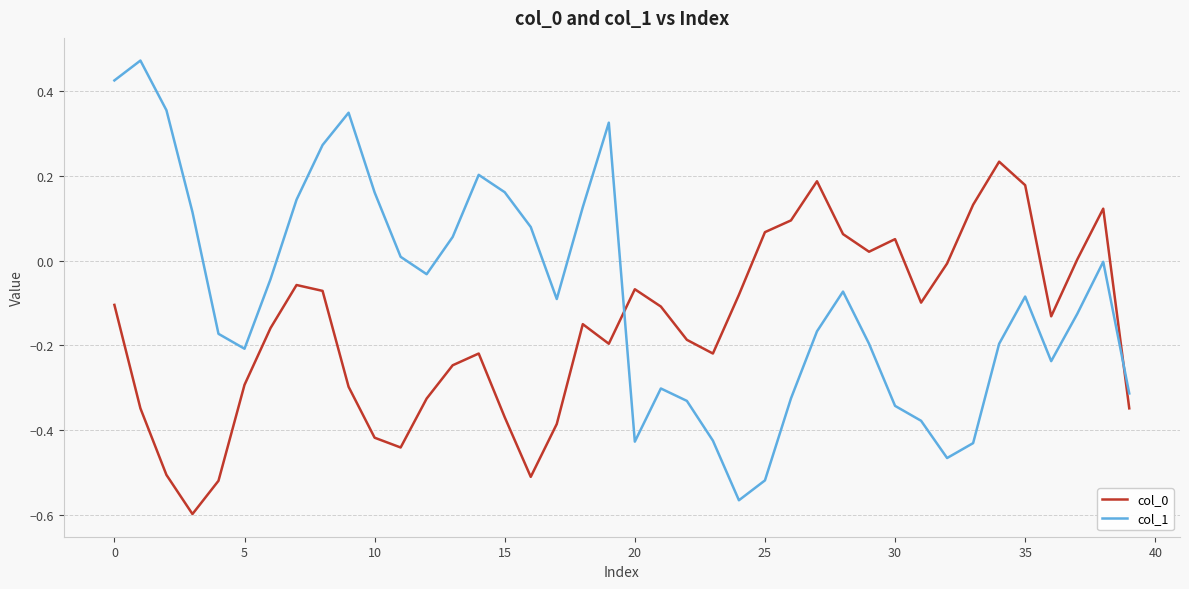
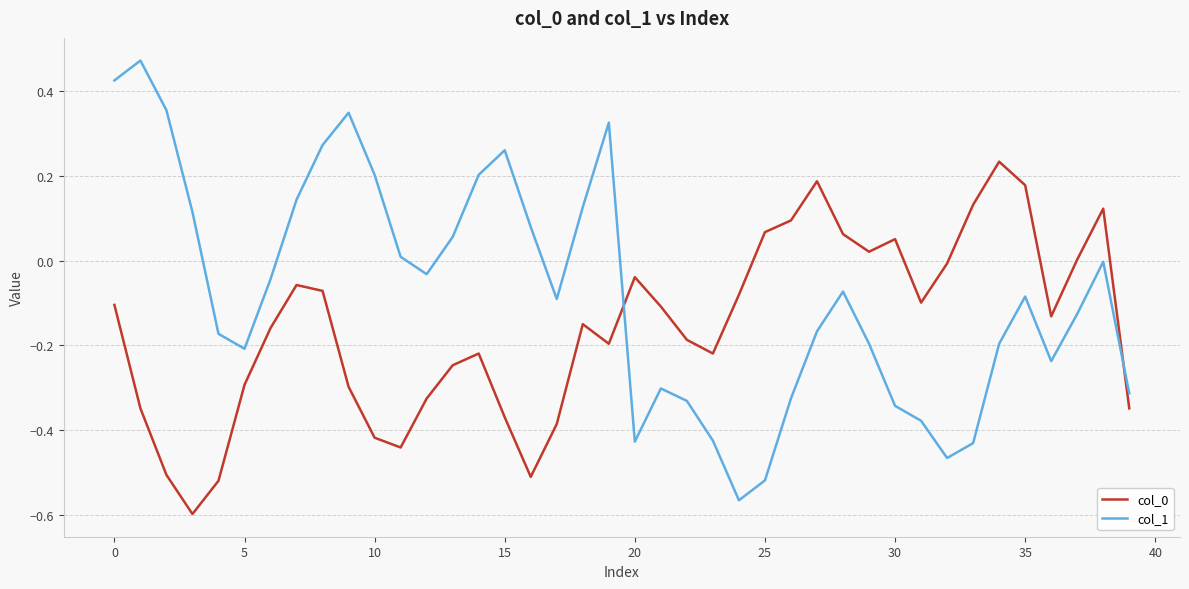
  {
    "col_0": {
      "0": -0.10,
      "5": -0.29,
      "10": -0.42,
      "15": -0.37,
-     "20": -0.07,
+     "20": -0.04,
      "25": 0.07,
      "30": 0.05,
      "35": 0.18
    },
    "col_1": {
      "0": 0.42,
      "5": -0.21,
-     "10": 0.16,
-     "15": 0.16,
+     "10": 0.20,
+     "15": 0.26,
      "20": -0.43,
      "25": -0.52,
      "30": -0.34,
      "35": -0.08
    }
  }
